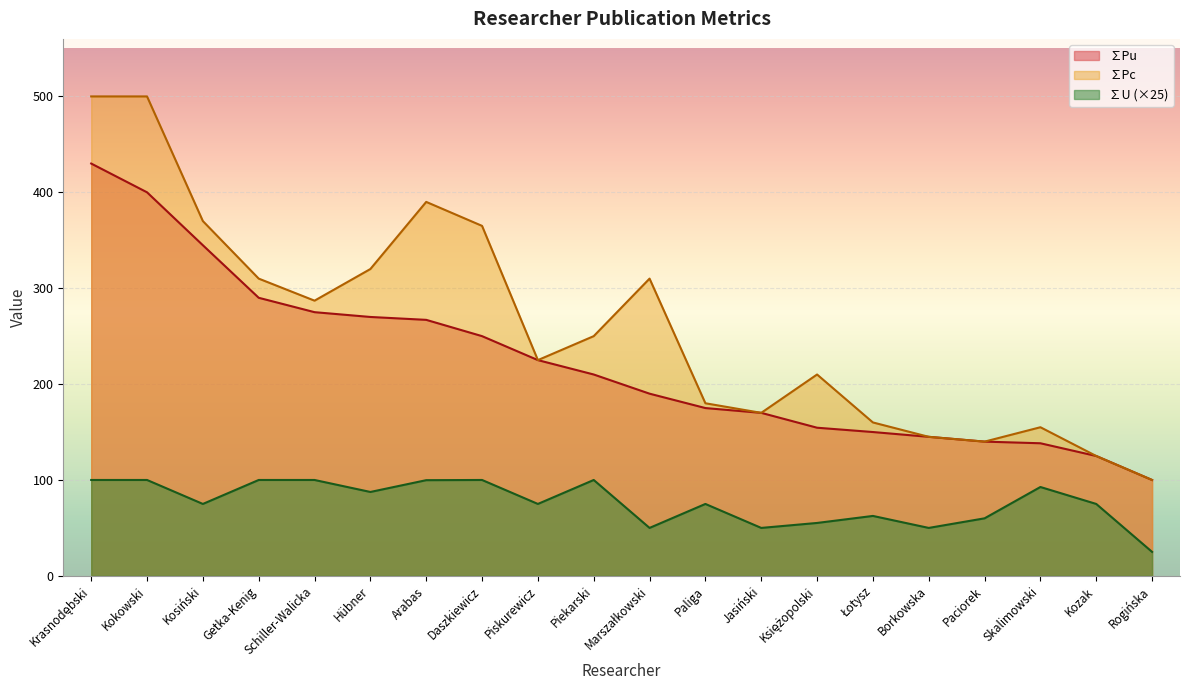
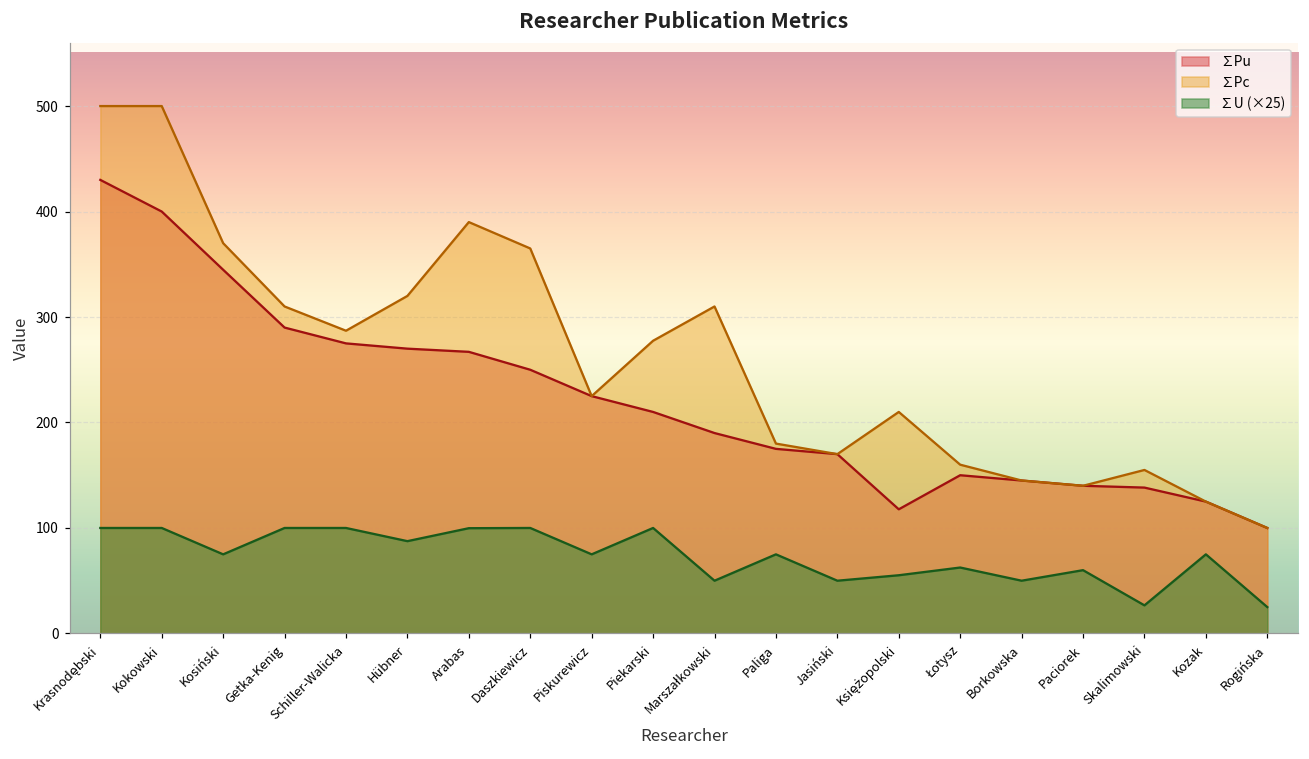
  {
    "∑Pu": {
      "Krasnodębski": 430,
      "Kokowski": 400,
      "Kosiński": 340,
      "Getka-Kenig": 290,
      "Schiller-Walicka": 280,
      "Hübner": 270,
      "Arabas": 270,
      "Daszkiewicz": 250,
      "Piekarski": 210,
      "Marszałkowski": 190,
      "Paliga": 180,
-     "Księżopolski": 150,
+     "Księżopolski": 120,
      "Łotysz": 150,
      "Skalimowski": 140
    },
    "∑Pc": {
      "Krasnodębski": 500,
      "Kokowski": 500,
      "Kosiński": 370,
      "Getka-Kenig": 310,
      "Schiller-Walicka": 290,
      "Hübner": 320,
      "Arabas": 390,
      "Daszkiewicz": 370,
-     "Piekarski": 250,
+     "Piekarski": 280,
      "Marszałkowski": 310,
      "Paliga": 180,
      "Księżopolski": 210,
      "Łotysz": 160,
      "Skalimowski": 160
    },
    "∑U (×25)": {
      "Krasnodębski": 100,
      "Kokowski": 100,
      "Kosiński": 80,
      "Getka-Kenig": 100,
      "Schiller-Walicka": 100,
      "Hübner": 90,
      "Arabas": 100,
      "Daszkiewicz": 100,
      "Piskurewicz": 80,
      "Piekarski": 100,
      "Marszałkowski": 50,
      "Paliga": 80,
      "Jasiński": 50,
      "Księżopolski": 60,
      "Łotysz": 60,
      "Borkowska": 50,
      "Paciorek": 60,
-     "Skalimowski": 90,
+     "Skalimowski": 30,
      "Kozak": 80,
      "Rogińska": 30
    }
  }
